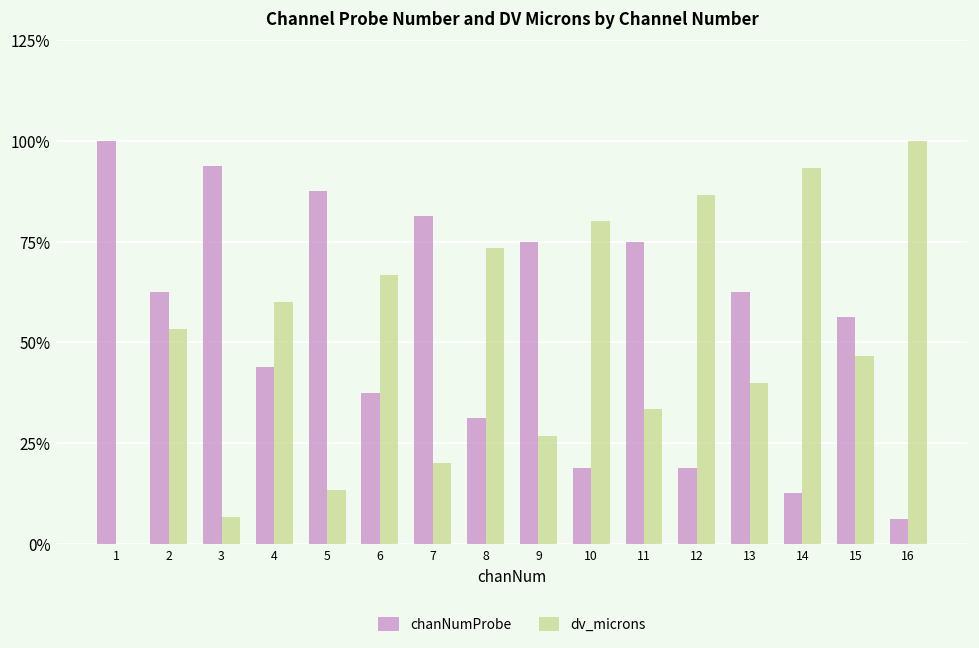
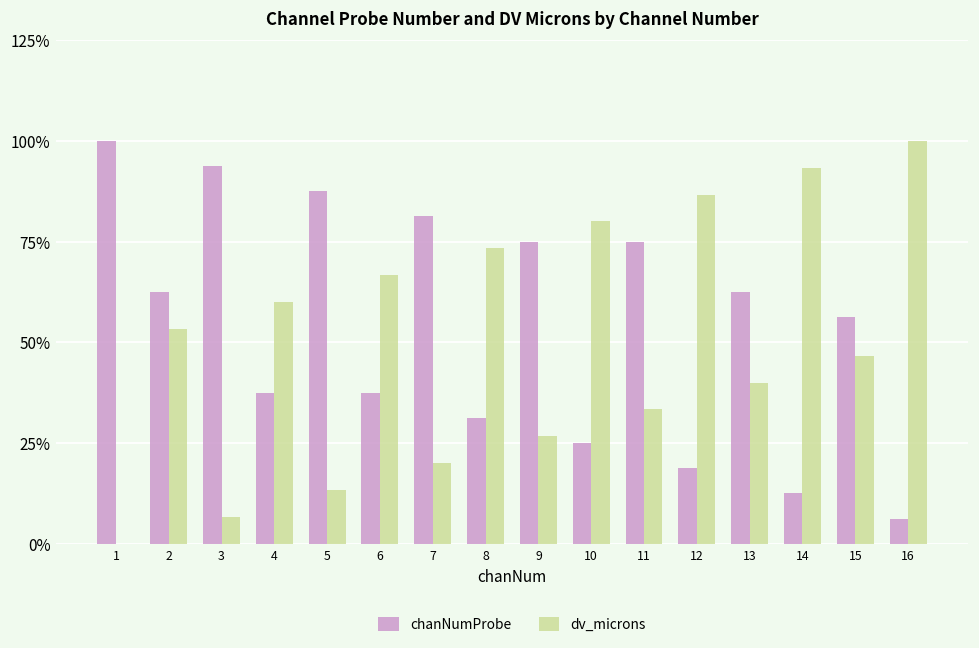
  {
    "chanNumProbe": {
      "1": "100%",
      "2": "63%",
      "3": "94%",
-     "4": "44%",
+     "4": "38%",
      "5": "88%",
      "6": "38%",
      "7": "81%",
      "8": "31%",
      "9": "75%",
-     "10": "19%",
+     "10": "25%",
      "11": "75%",
      "12": "19%",
      "13": "63%",
      "14": "13%",
      "15": "56%",
      "16": "6%"
    },
    "dv_microns": {
      "1": "0%",
      "2": "53%",
      "3": "7%",
      "4": "60%",
      "5": "13%",
      "6": "67%",
      "7": "20%",
      "8": "73%",
      "9": "27%",
      "10": "80%",
      "11": "33%",
      "12": "87%",
      "13": "40%",
      "14": "93%",
      "15": "47%",
      "16": "100%"
    }
  }
